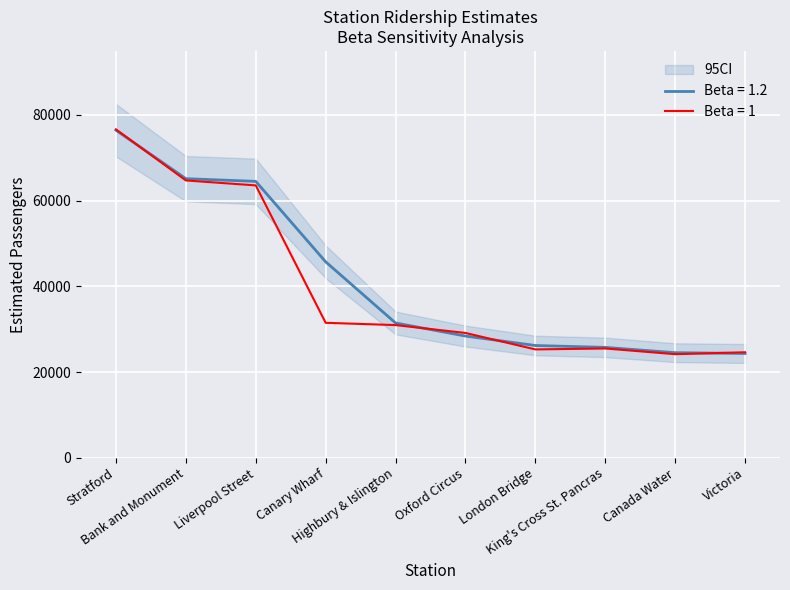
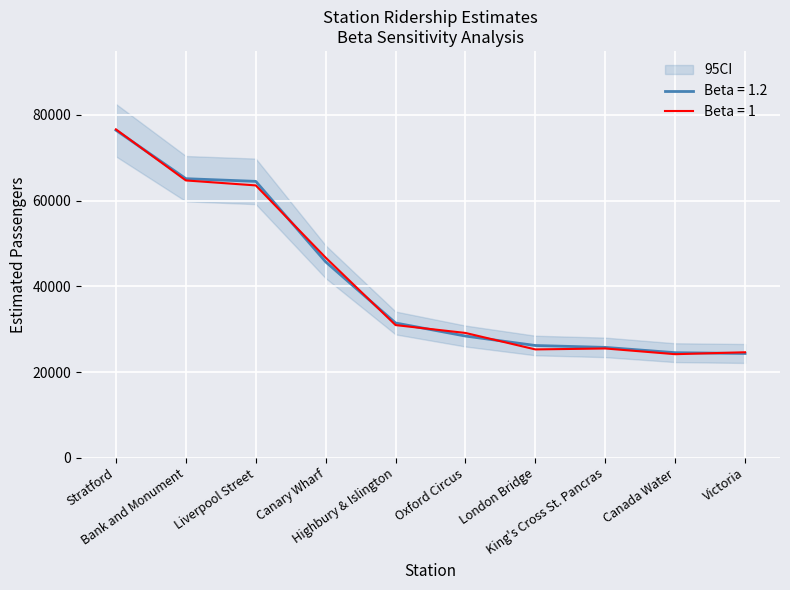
  {
    "Beta = 1": {
      "Liverpool Street": 64000,
-     "Canary Wharf": 31000,
+     "Canary Wharf": 47000,
      "Oxford Circus": 29000,
      "London Bridge": 25000
    }
  }
